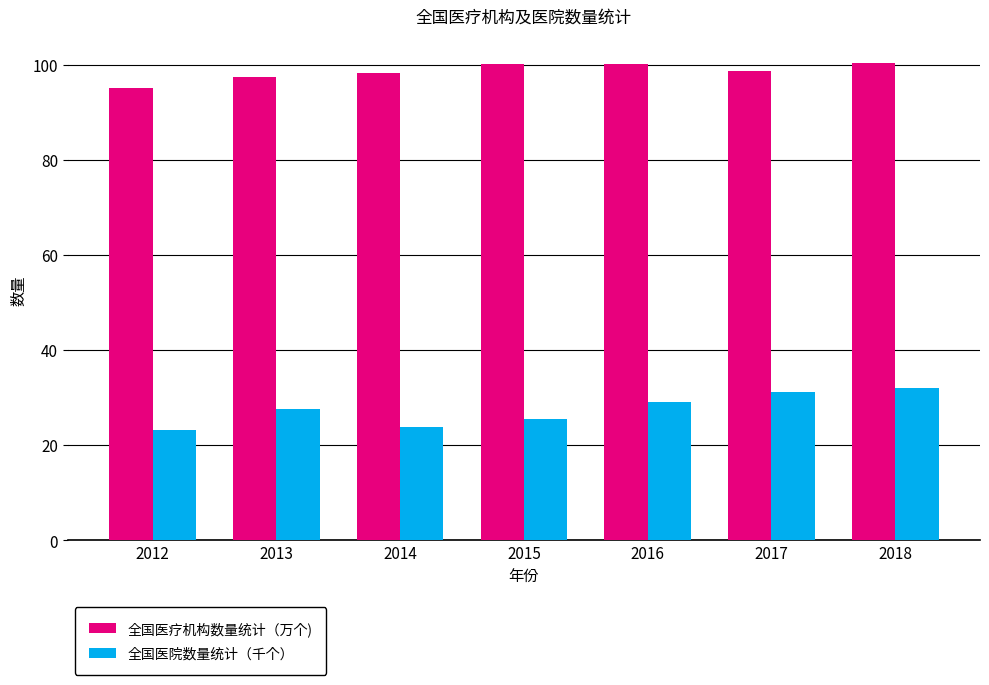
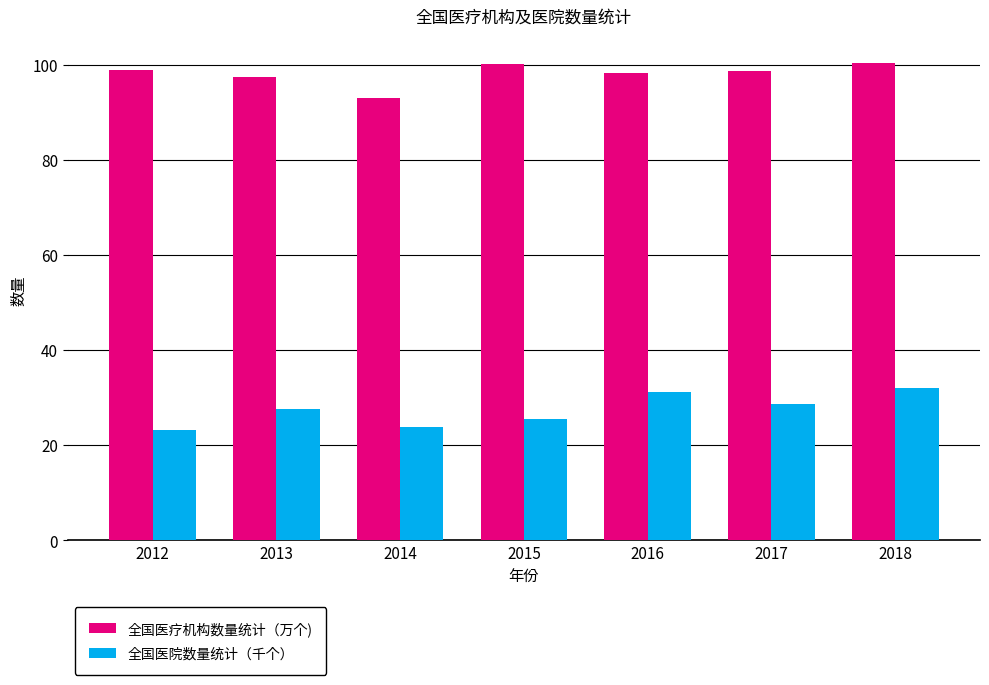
  {
    "全国医疗机构数量统计（万个)": {
-     "2012": 95,
+     "2012": 99,
      "2013": 97,
-     "2014": 98,
+     "2014": 93,
      "2015": 100,
-     "2016": 100,
+     "2016": 98,
      "2017": 99,
      "2018": 100
    },
    "全国医院数量统计（千个）": {
      "2012": 23,
      "2013": 28,
      "2014": 24,
      "2015": 26,
-     "2016": 29,
-     "2017": 31,
+     "2016": 31,
+     "2017": 29,
      "2018": 32
    }
  }
